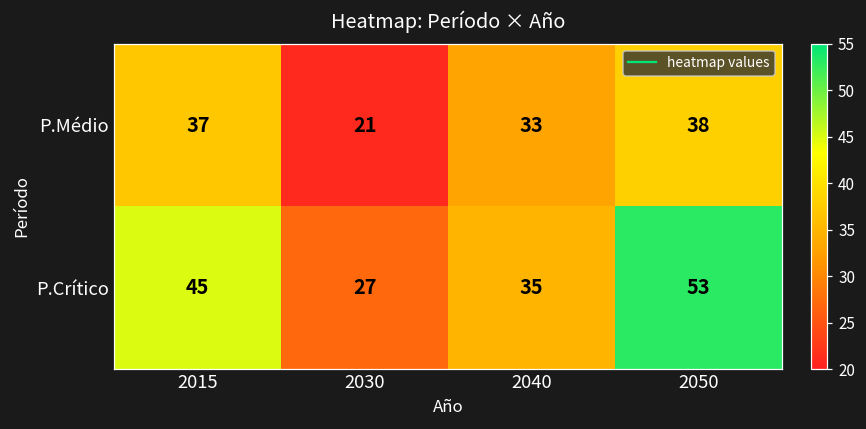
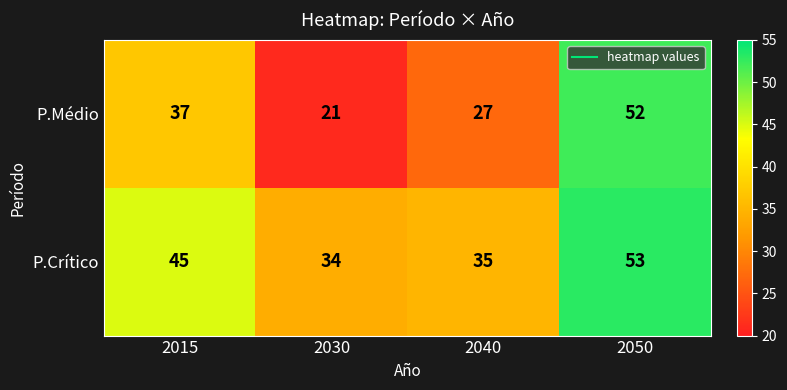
  {
    "P.Médio": {
      "2015": 37,
      "2030": 21,
-     "2040": 33,
-     "2050": 38
+     "2040": 27,
+     "2050": 52
    },
    "P.Crítico": {
      "2015": 45,
-     "2030": 27,
+     "2030": 34,
      "2040": 35,
      "2050": 53
    }
  }
